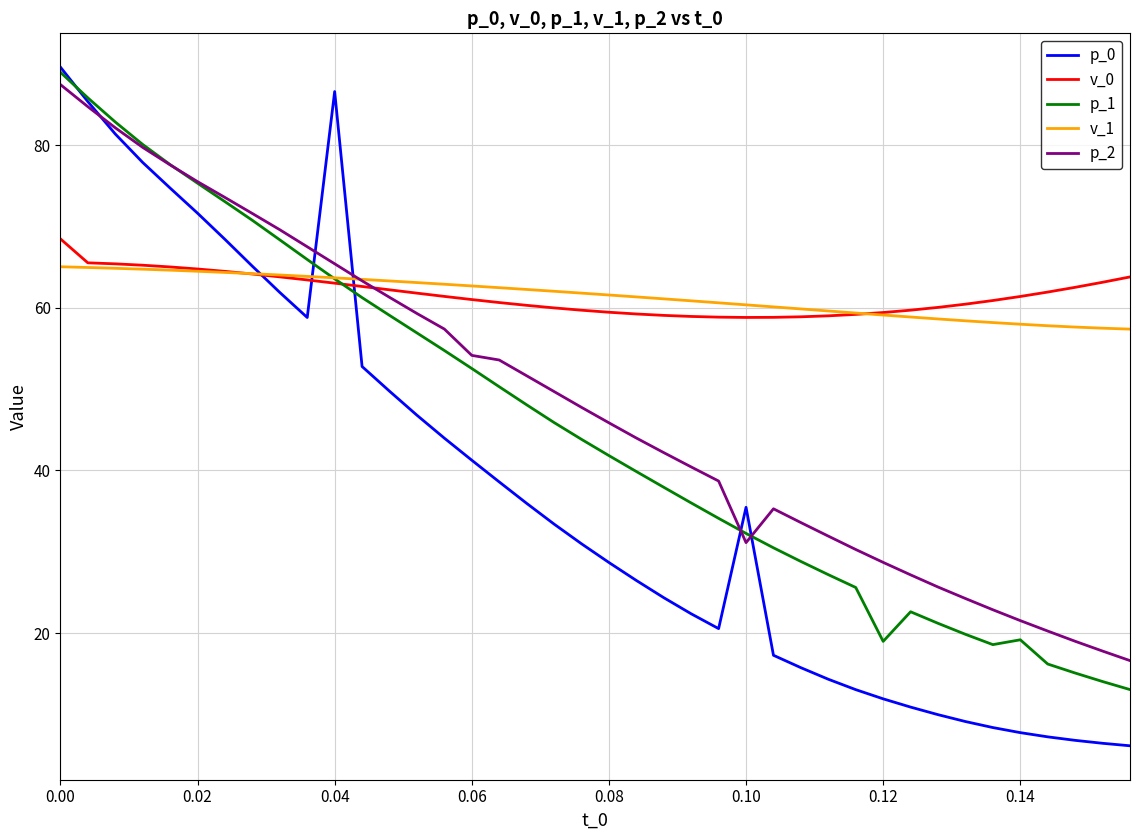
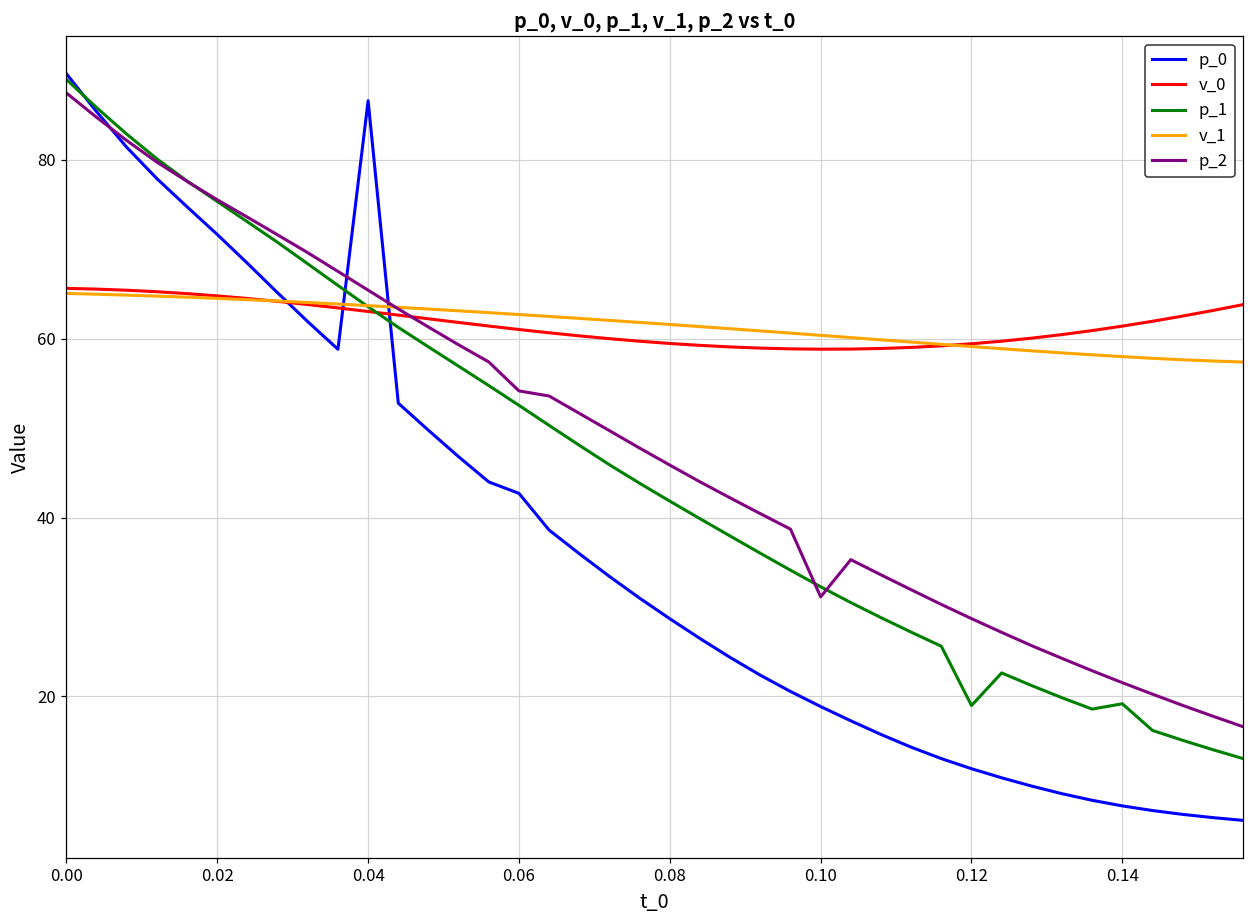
  {
    "p_0": {
      "0.00": 90,
      "0.02": 72,
      "0.04": 87,
-     "0.06": 41,
+     "0.06": 43,
      "0.08": 29,
-     "0.10": 35,
+     "0.10": 19,
      "0.12": 12,
      "0.14": 8
    },
    "v_0": {
-     "0.00": 69,
+     "0.00": 66,
      "0.04": 63,
      "0.06": 61,
      "0.08": 59,
      "0.10": 59,
      "0.14": 61
    },
    "p_1": {
      "0.00": 89,
      "0.06": 53,
      "0.08": 42,
      "0.10": 32,
      "0.12": 19,
      "0.14": 19
    },
    "v_1": {
      "0.00": 65,
      "0.06": 63,
      "0.08": 62,
      "0.10": 60,
      "0.14": 58
    },
    "p_2": {
      "0.00": 87,
      "0.04": 65,
      "0.06": 54,
      "0.08": 46,
      "0.10": 31,
      "0.12": 29,
      "0.14": 22
    }
  }
